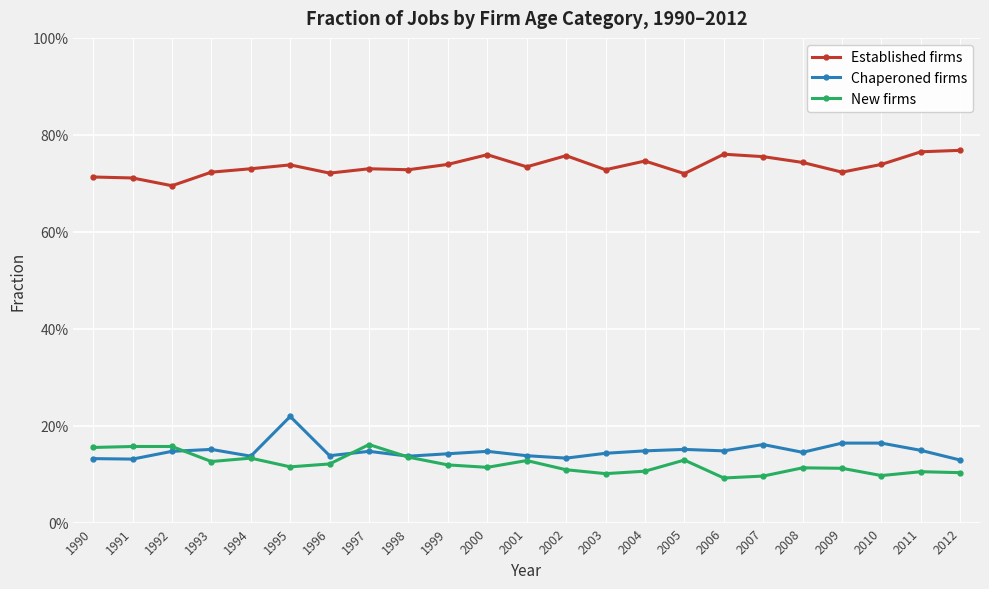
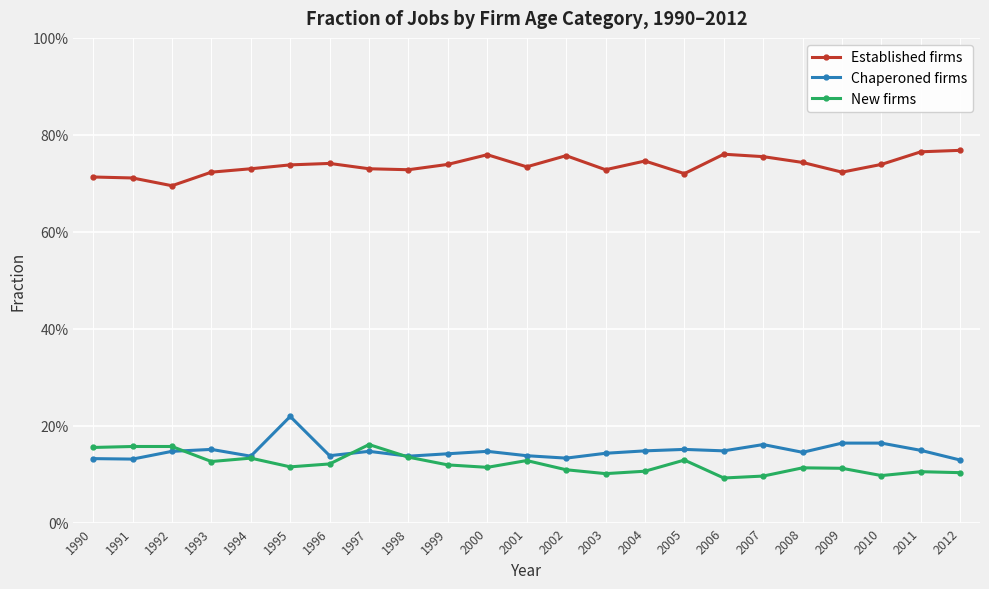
  {
    "Established firms": {
      "1990": "71%",
      "1991": "71%",
      "1992": "70%",
      "1993": "72%",
      "1994": "73%",
      "1995": "74%",
-     "1996": "72%",
+     "1996": "74%",
      "1997": "73%",
      "1998": "73%",
      "1999": "74%",
      "2000": "76%",
      "2001": "73%",
      "2002": "76%",
      "2003": "73%",
      "2004": "75%",
      "2005": "72%",
      "2006": "76%",
      "2007": "76%",
      "2008": "74%",
      "2009": "72%",
      "2010": "74%",
      "2011": "77%",
      "2012": "77%"
    },
    "Chaperoned firms": {
      "1990": "13%",
      "1991": "13%",
      "1992": "15%",
      "1993": "15%",
      "1995": "22%",
      "1996": "14%",
      "1997": "15%",
      "1999": "14%",
      "2000": "15%",
      "2001": "14%",
      "2002": "13%",
      "2003": "14%",
      "2004": "15%",
      "2005": "15%",
      "2006": "15%",
      "2007": "16%",
      "2008": "14%",
      "2009": "16%",
      "2010": "16%",
      "2011": "15%",
      "2012": "13%"
    },
    "New firms": {
      "1990": "16%",
      "1991": "16%",
      "1992": "16%",
      "1993": "13%",
      "1995": "12%",
      "1996": "12%",
      "1997": "16%",
      "1999": "12%",
      "2000": "11%",
      "2001": "13%",
      "2002": "11%",
      "2003": "10%",
      "2004": "11%",
      "2005": "13%",
      "2006": "9%",
      "2007": "10%",
      "2008": "11%",
      "2009": "11%",
      "2010": "10%",
      "2011": "11%",
      "2012": "10%"
    }
  }
